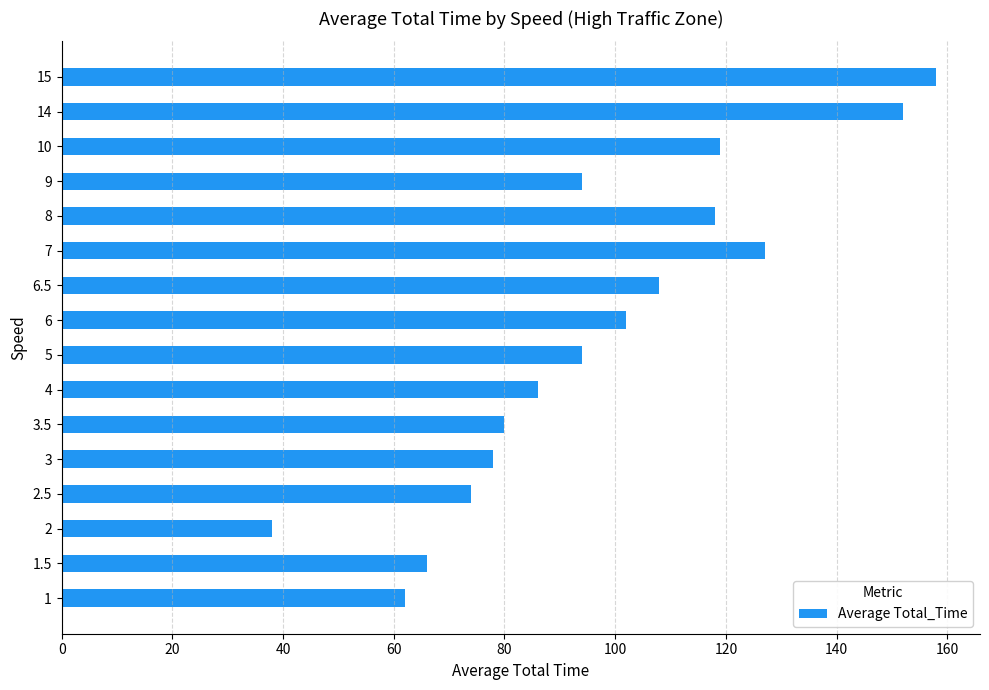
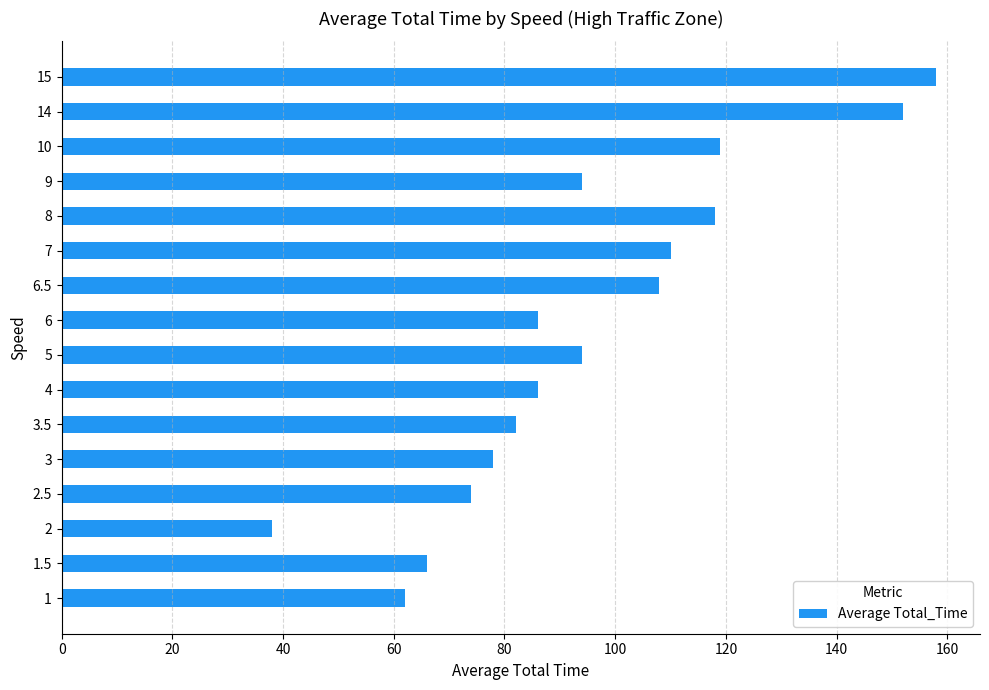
  {
    "15": 158,
    "14": 152,
    "10": 119,
    "9": 94,
    "8": 118,
-   "7": 127,
+   "7": 110,
    "6.5": 108,
-   "6": 102,
+   "6": 86,
    "5": 94,
    "4": 86,
-   "3.5": 80,
+   "3.5": 82,
    "3": 78,
    "2.5": 74,
    "2": 38,
    "1.5": 66,
    "1": 62
  }
